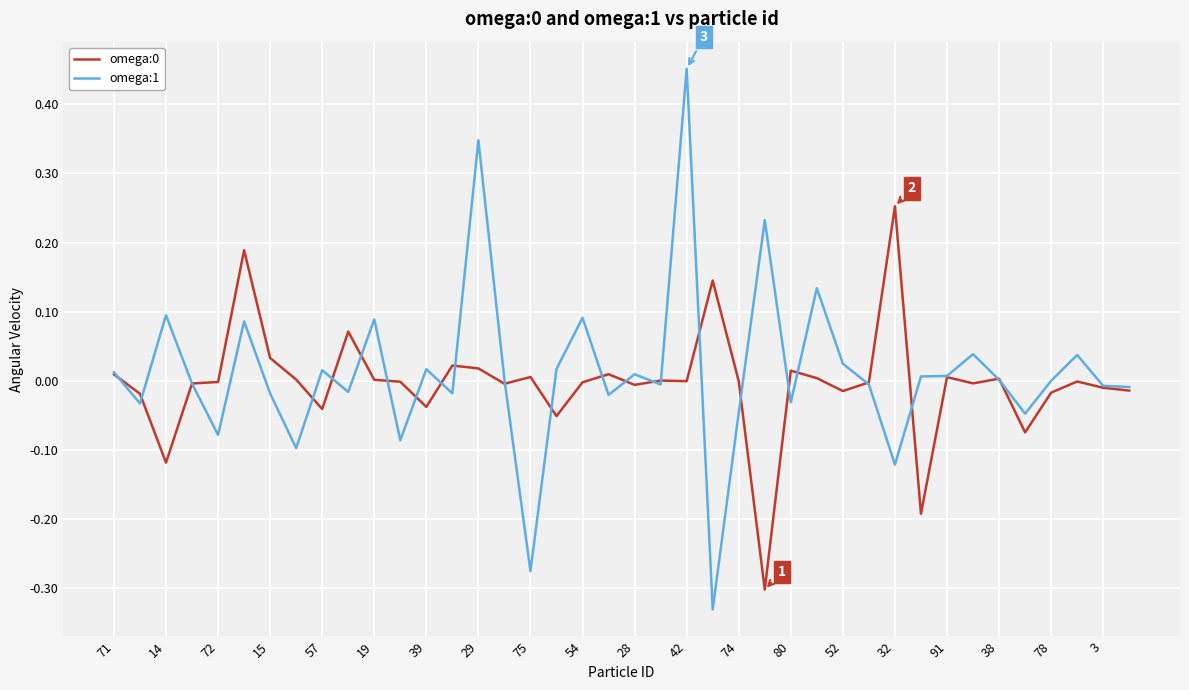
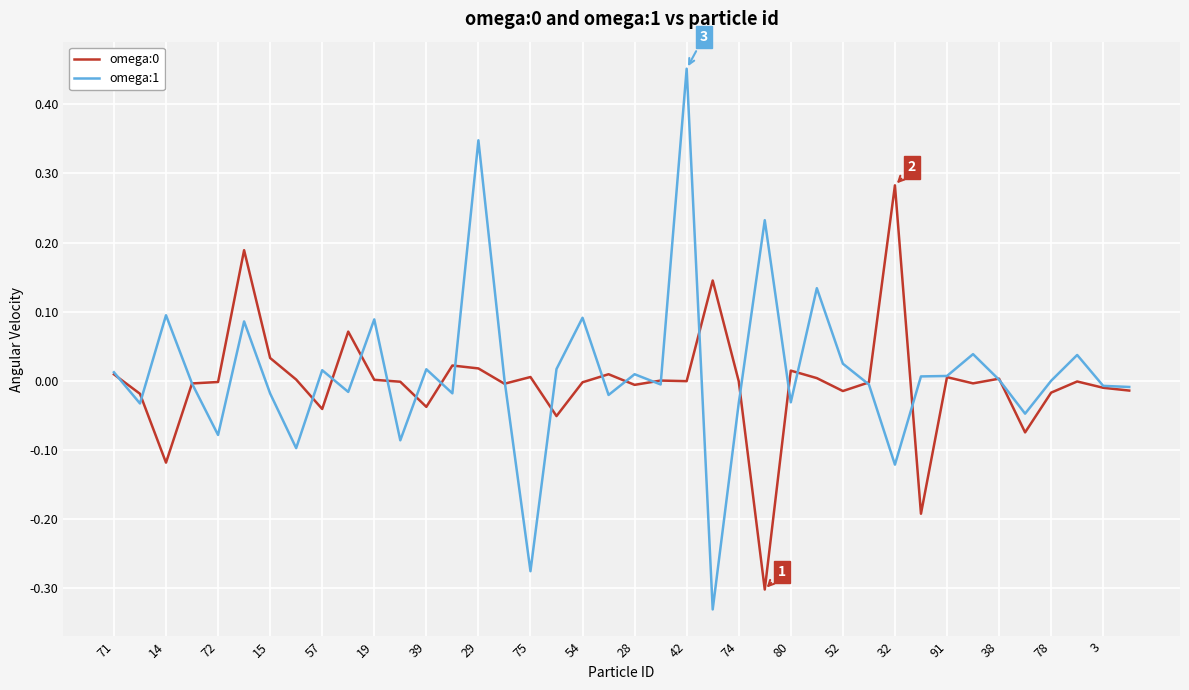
  {
    "omega:0": {
      "14": -0.12,
      "72": 0.00,
      "57": -0.04,
      "75": 0.01,
      "54": 0.00,
      "28": -0.01,
      "42": 0.00,
      "74": 0.00,
      "80": 0.01,
      "52": -0.01,
-     "32": 0.25,
+     "32": 0.28,
      "78": -0.02
    },
    "omega:1": {
      "14": 0.09,
      "72": -0.08,
      "57": 0.02,
      "75": -0.28,
      "54": 0.09,
      "28": 0.01,
      "42": 0.45,
-     "74": -0.05,
+     "74": -0.03,
      "80": -0.03,
      "52": 0.02,
      "32": -0.12,
      "78": 0.00
    }
  }
